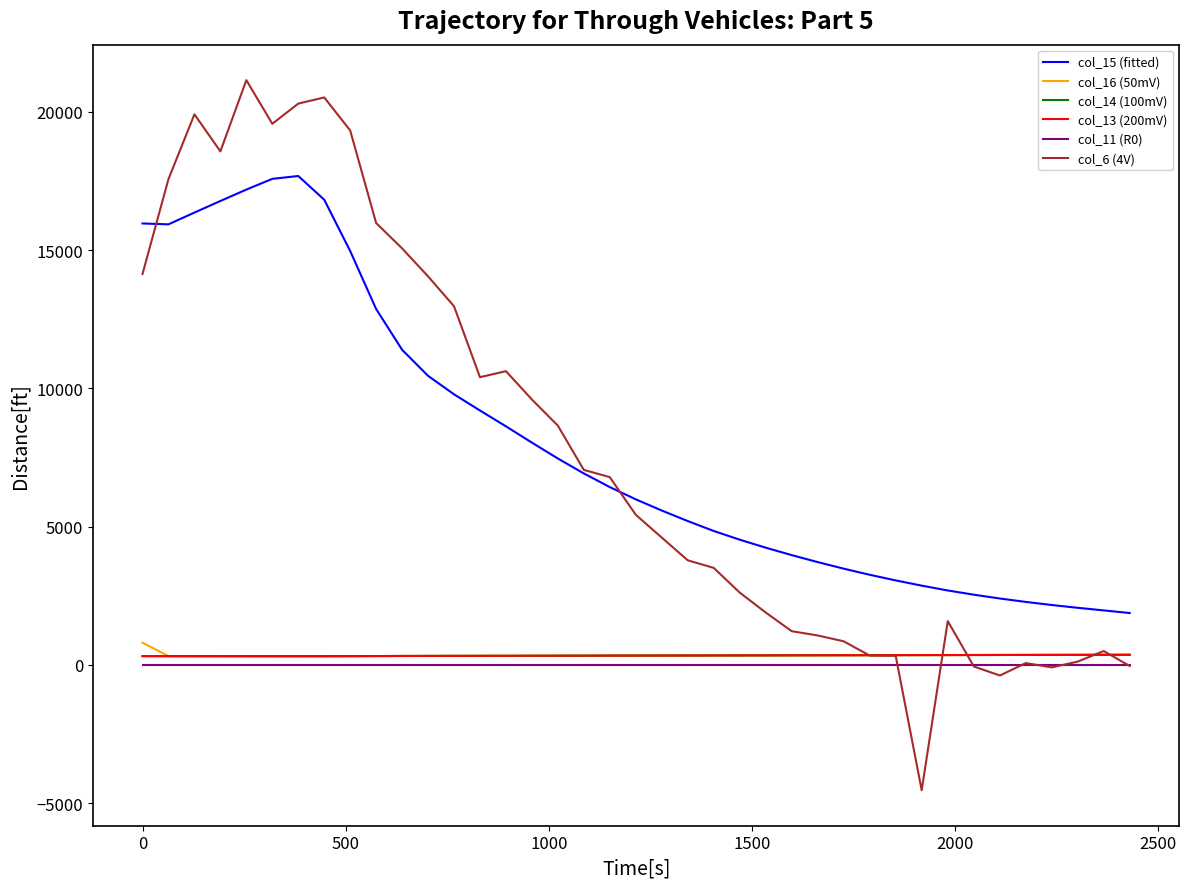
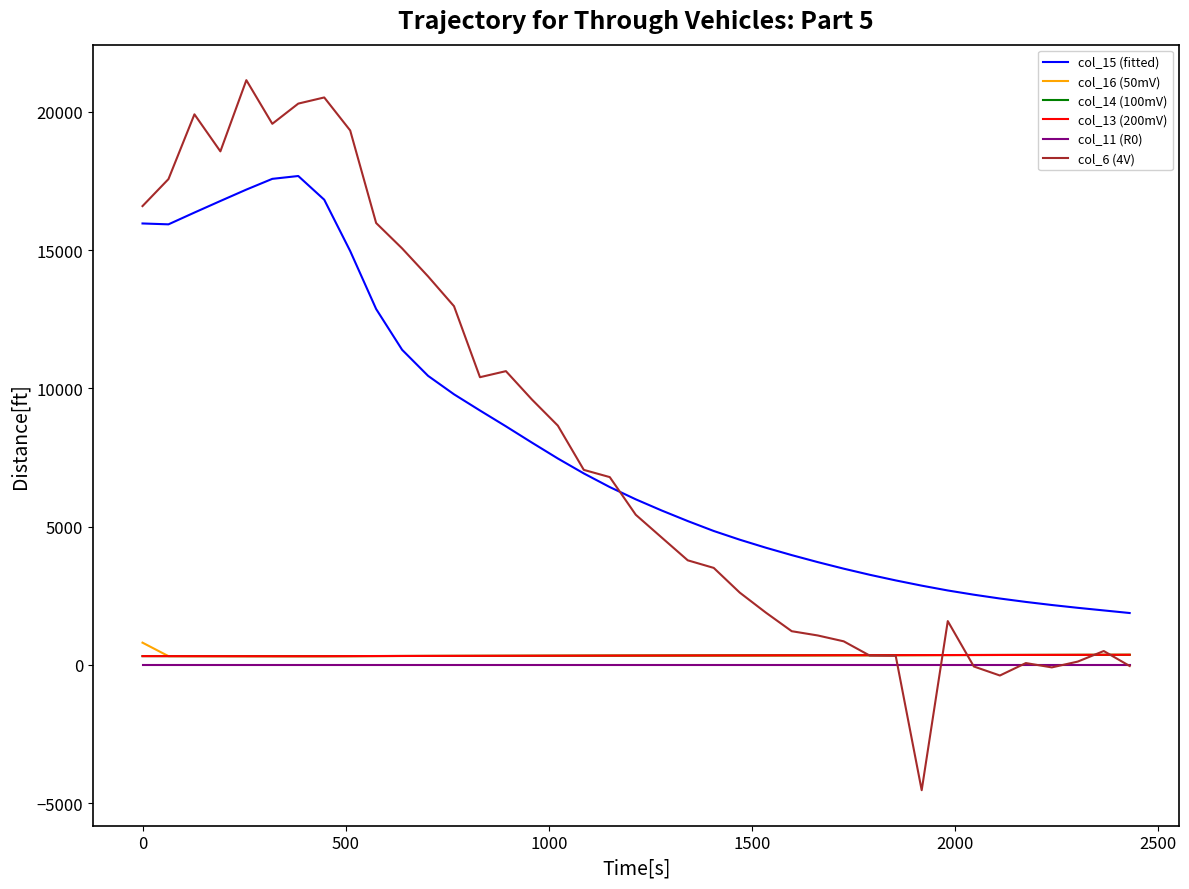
  {
    "col_15 (fitted)": {
      "0": 16000
    },
    "col_16 (50mV)": {
      "0": 800
    },
    "col_13 (200mV)": {
      "0": 300
    },
    "col_11 (R0)": {
      "0": 0
    },
    "col_6 (4V)": {
-     "0": 14100
+     "0": 16600
    }
  }
